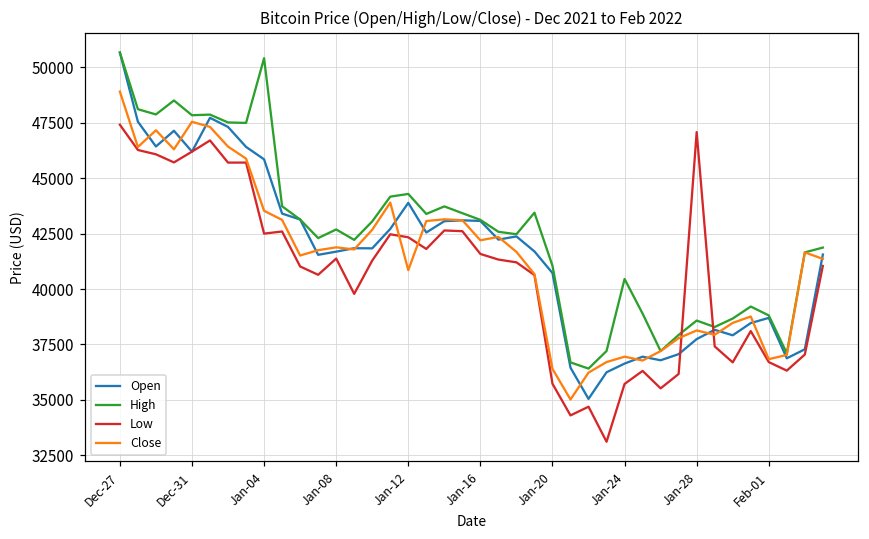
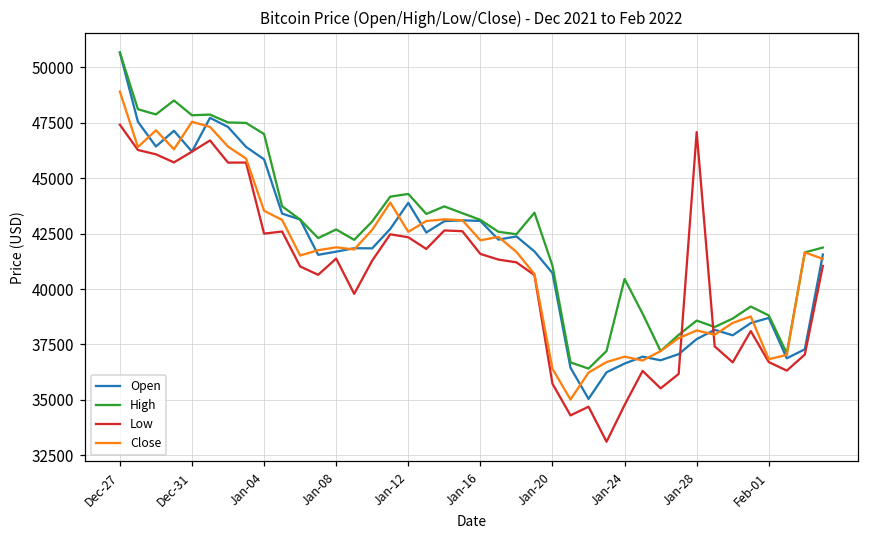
  {
    "Open": {
      "Jan-04": 45900,
      "Jan-08": 41700,
      "Jan-12": 43900,
      "Jan-20": 40700,
      "Jan-24": 36600,
      "Jan-28": 37700
    },
    "High": {
      "Dec-31": 47800,
-     "Jan-04": 50400,
+     "Jan-04": 47000,
      "Jan-08": 42700,
      "Jan-12": 44300,
      "Jan-20": 41100,
      "Jan-24": 40500,
      "Jan-28": 38600
    },
    "Low": {
      "Dec-27": 47400,
      "Jan-04": 42500,
      "Jan-08": 41400,
      "Jan-12": 42300,
      "Jan-16": 41600,
      "Jan-20": 35700,
-     "Jan-24": 35700,
+     "Jan-24": 34800,
      "Jan-28": 47100,
      "Feb-01": 36700
    },
    "Close": {
      "Dec-27": 48900,
      "Dec-31": 47500,
      "Jan-04": 43500,
      "Jan-08": 41900,
-     "Jan-12": 40900,
+     "Jan-12": 42600,
      "Jan-16": 42200,
      "Jan-20": 36400,
      "Jan-24": 36900,
      "Jan-28": 38100,
      "Feb-01": 36800
    }
  }
